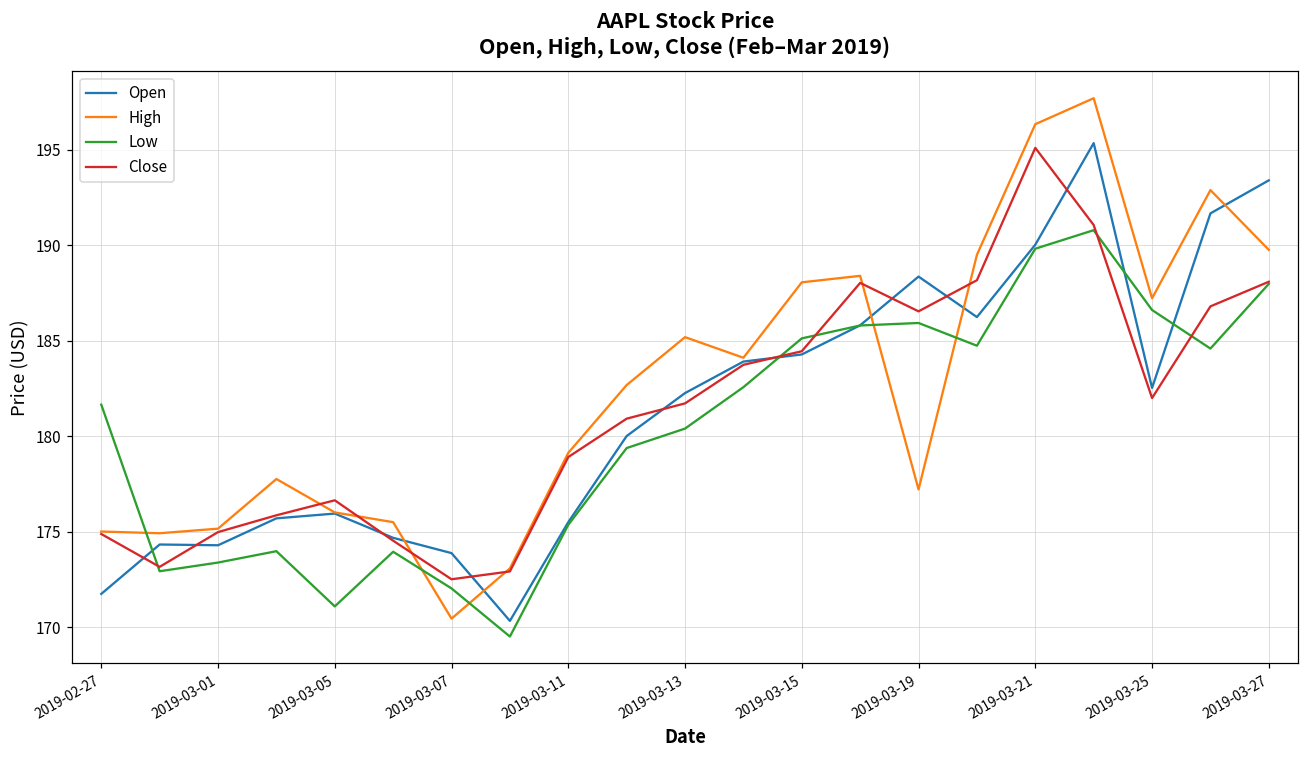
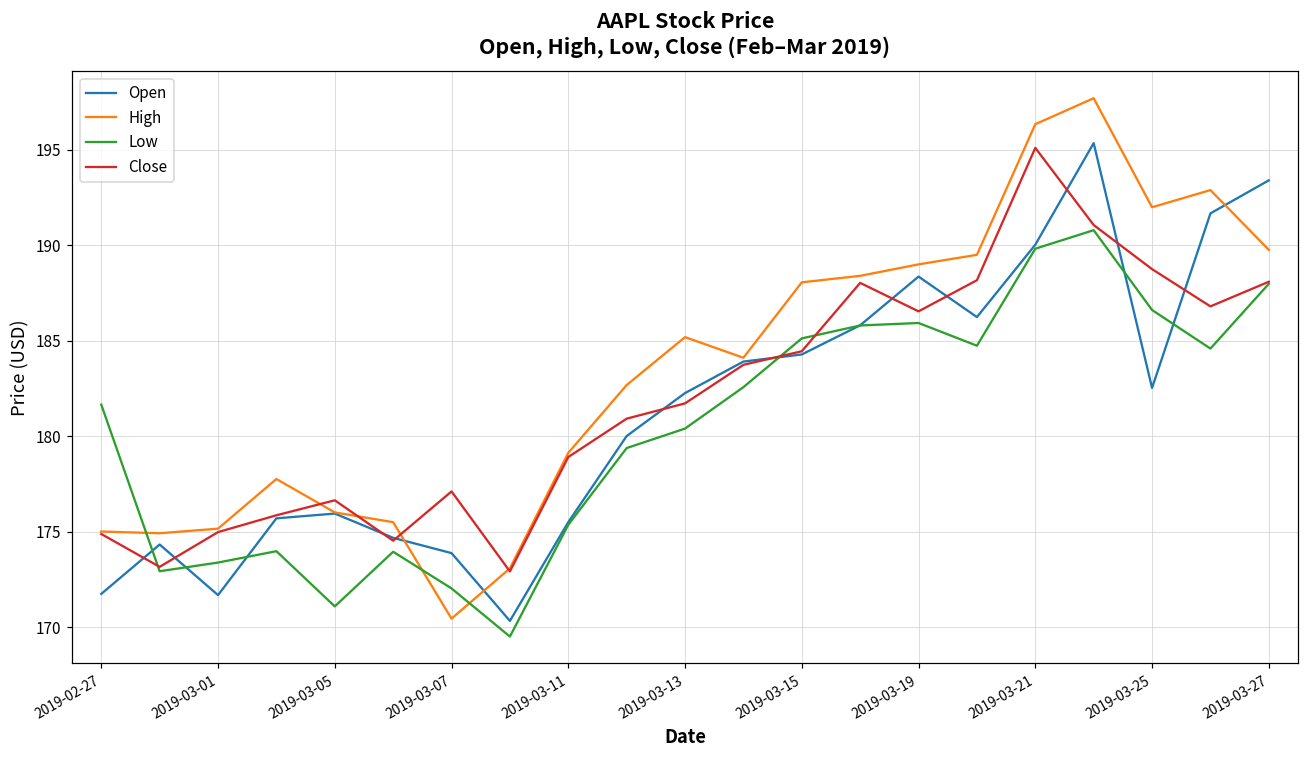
  {
    "Open": {
      "2019-02-27": 171.7,
-     "2019-03-01": 174.3,
+     "2019-03-01": 171.7,
      "2019-03-07": 173.9,
      "2019-03-13": 182.3,
      "2019-03-15": 184.3,
      "2019-03-19": 188.4,
      "2019-03-21": 190.0,
      "2019-03-25": 182.5,
      "2019-03-27": 193.4
    },
    "High": {
      "2019-03-01": 175.1,
      "2019-03-07": 170.4,
      "2019-03-11": 179.1,
      "2019-03-13": 185.2,
      "2019-03-15": 188.0,
-     "2019-03-19": 177.2,
+     "2019-03-19": 189.0,
      "2019-03-21": 196.3,
-     "2019-03-25": 187.2,
+     "2019-03-25": 192.0,
      "2019-03-27": 189.8
    },
    "Low": {
      "2019-02-27": 181.6,
      "2019-03-01": 173.4,
      "2019-03-05": 171.1,
      "2019-03-07": 172.0,
      "2019-03-13": 180.4,
      "2019-03-15": 185.1,
      "2019-03-19": 185.9,
      "2019-03-21": 189.8,
      "2019-03-25": 186.6
    },
    "Close": {
      "2019-03-01": 175.0,
      "2019-03-05": 176.6,
-     "2019-03-07": 172.5,
+     "2019-03-07": 177.1,
      "2019-03-11": 178.9,
      "2019-03-13": 181.7,
      "2019-03-15": 184.4,
      "2019-03-19": 186.5,
      "2019-03-21": 195.1,
-     "2019-03-25": 182.0
+     "2019-03-25": 188.7
    }
  }
